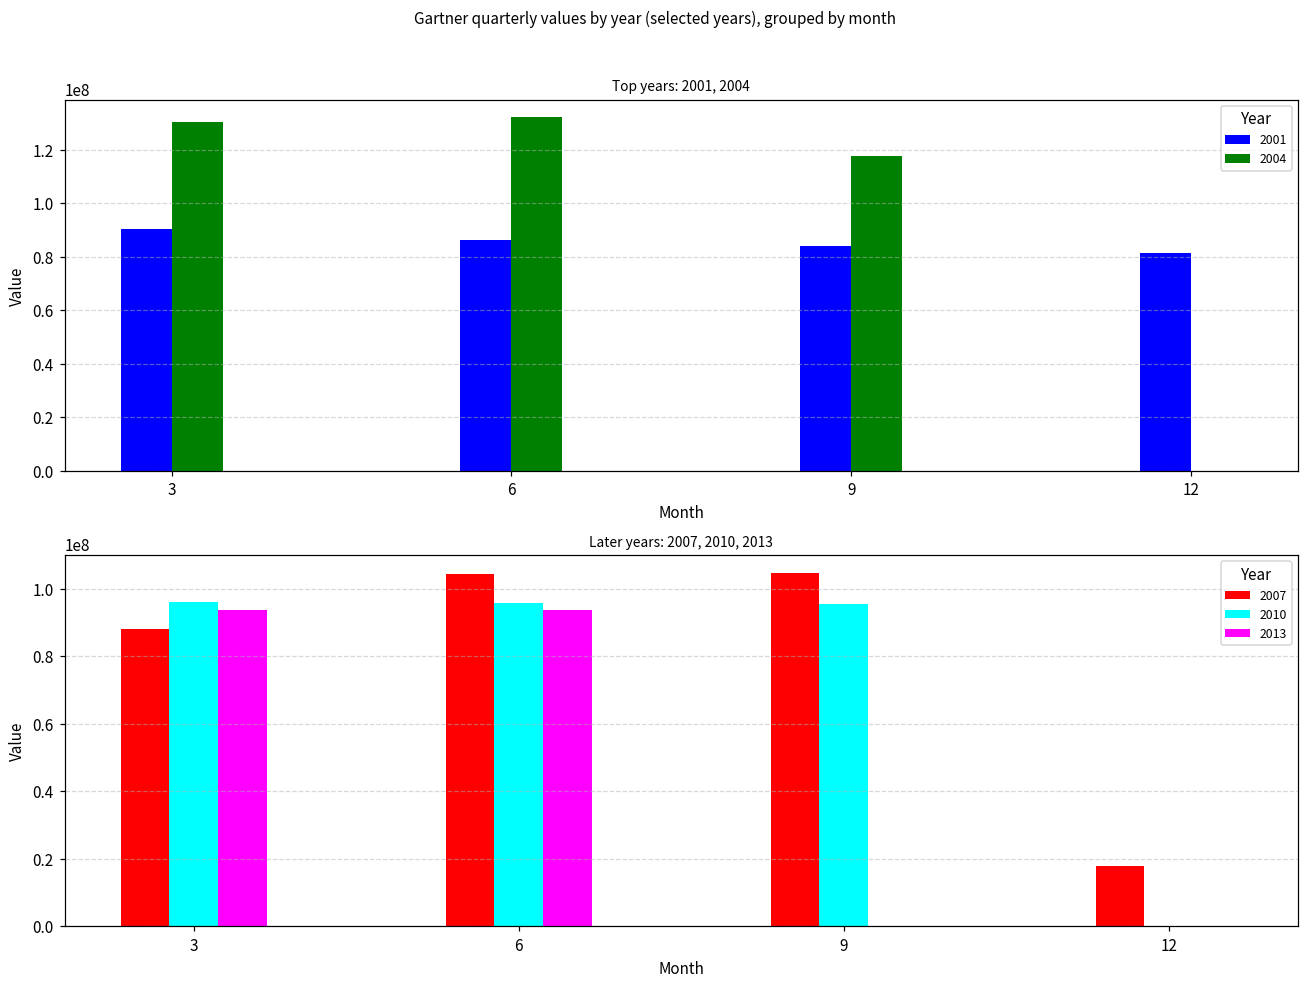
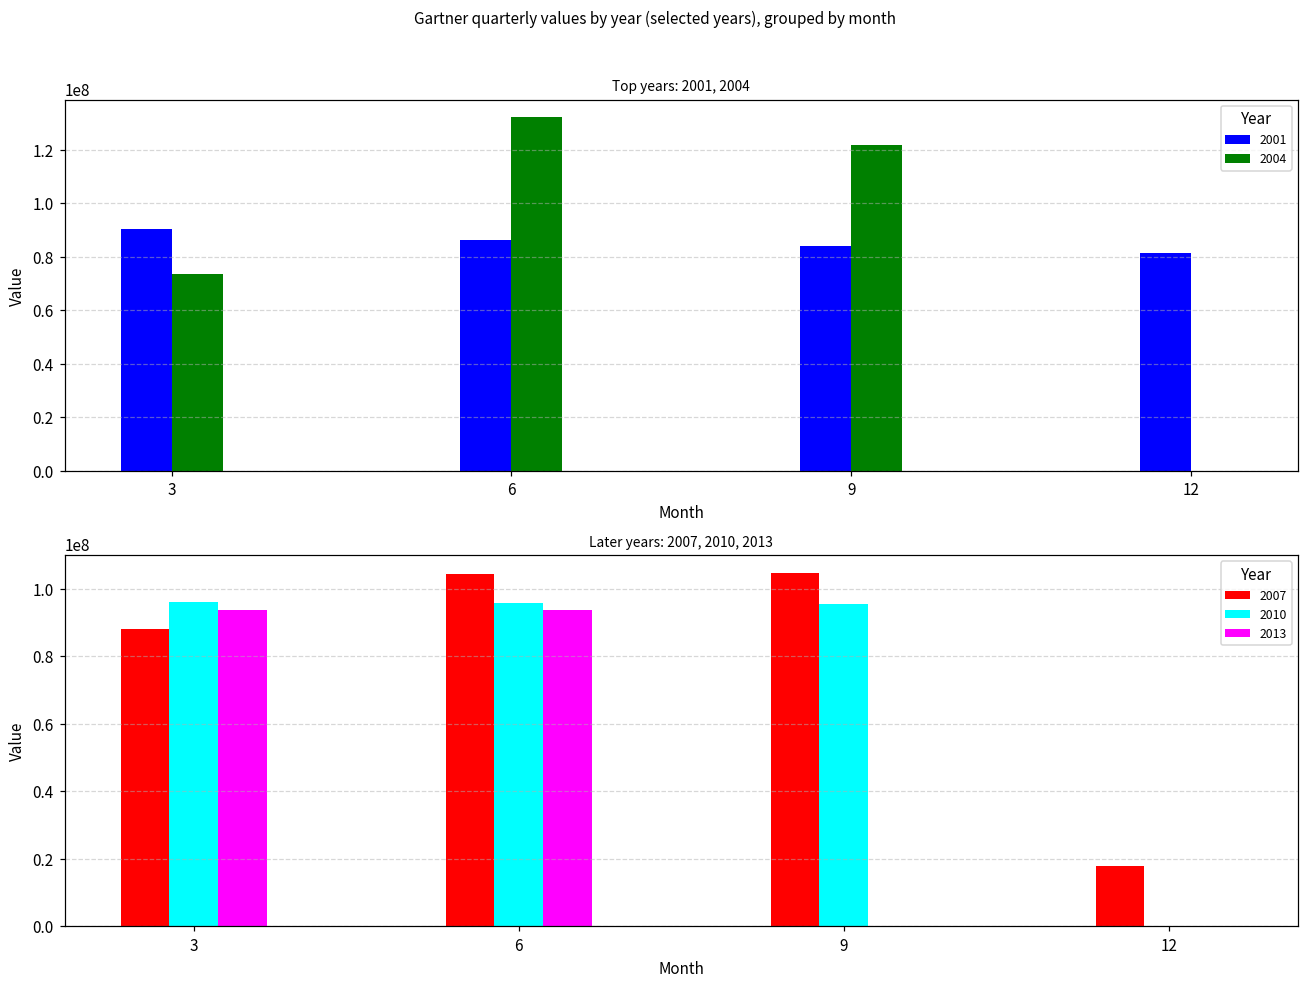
  {
    "Top years: 2001, 2004": {
      "2001": {
        "3": 91000000,
        "6": 86000000,
        "9": 84000000,
        "12": 81000000
      },
      "2004": {
-       "3": 130000000,
+       "3": 73000000,
        "6": 132000000,
-       "9": 118000000,
+       "9": 122000000,
        "12": 0
      }
    },
    "Later years: 2007, 2010, 2013": {
      "2007": {
        "3": 88000000,
        "6": 104000000,
        "9": 105000000,
        "12": 18000000
      },
      "2010": {
        "3": 96000000,
        "6": 96000000,
        "9": 95000000,
        "12": 0
      },
      "2013": {
        "3": 94000000,
        "6": 94000000,
        "9": 0,
        "12": 0
      }
    }
  }
